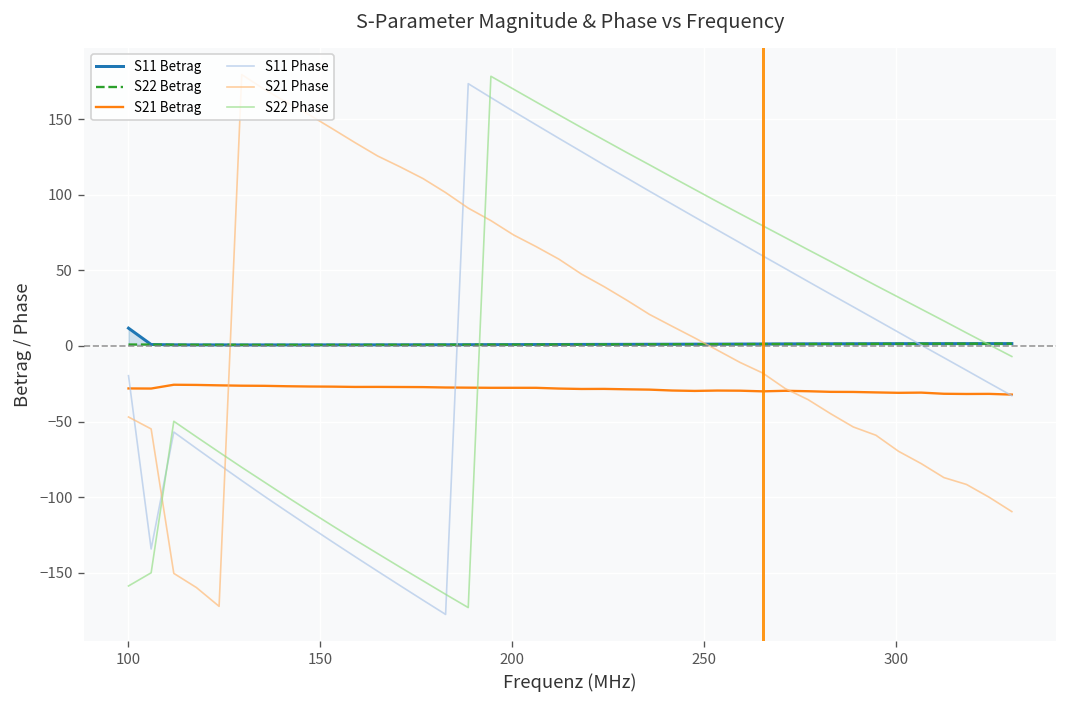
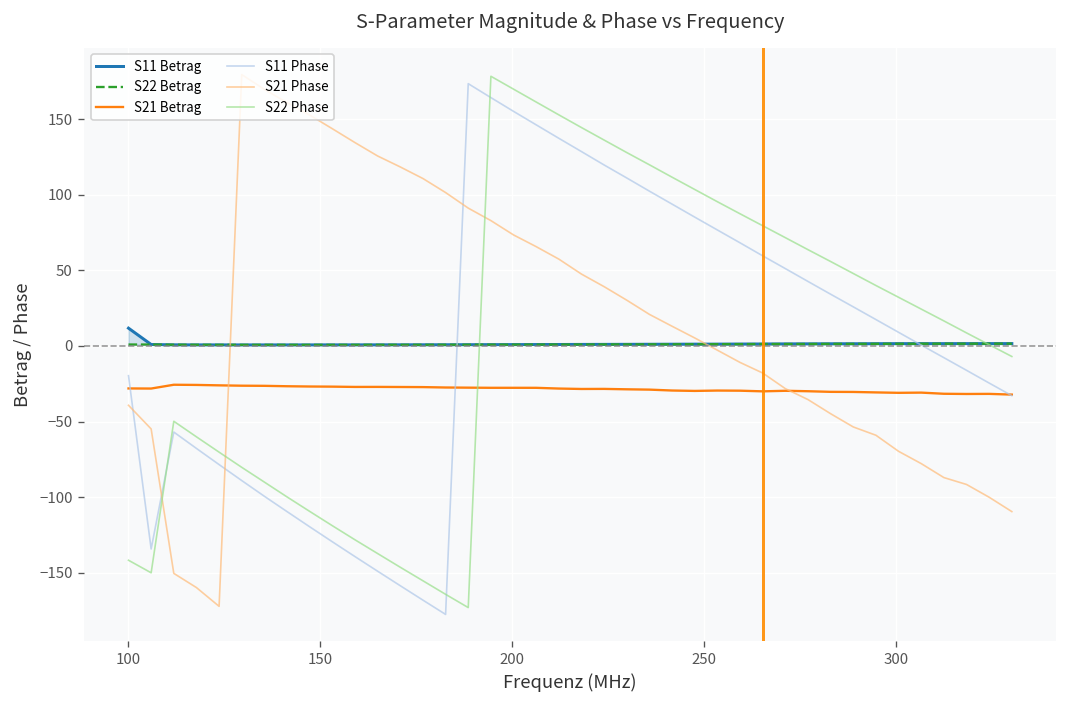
  {
    "S11 Betrag": {
      "100": 12
    },
    "S22 Betrag": {
      "100": 1
    },
    "S21 Betrag": {
      "100": -28
    },
    "S11 Phase": {
      "100": -20
    },
    "S21 Phase": {
-     "100": -47
+     "100": -39
    },
    "S22 Phase": {
-     "100": -159
+     "100": -142
    }
  }
